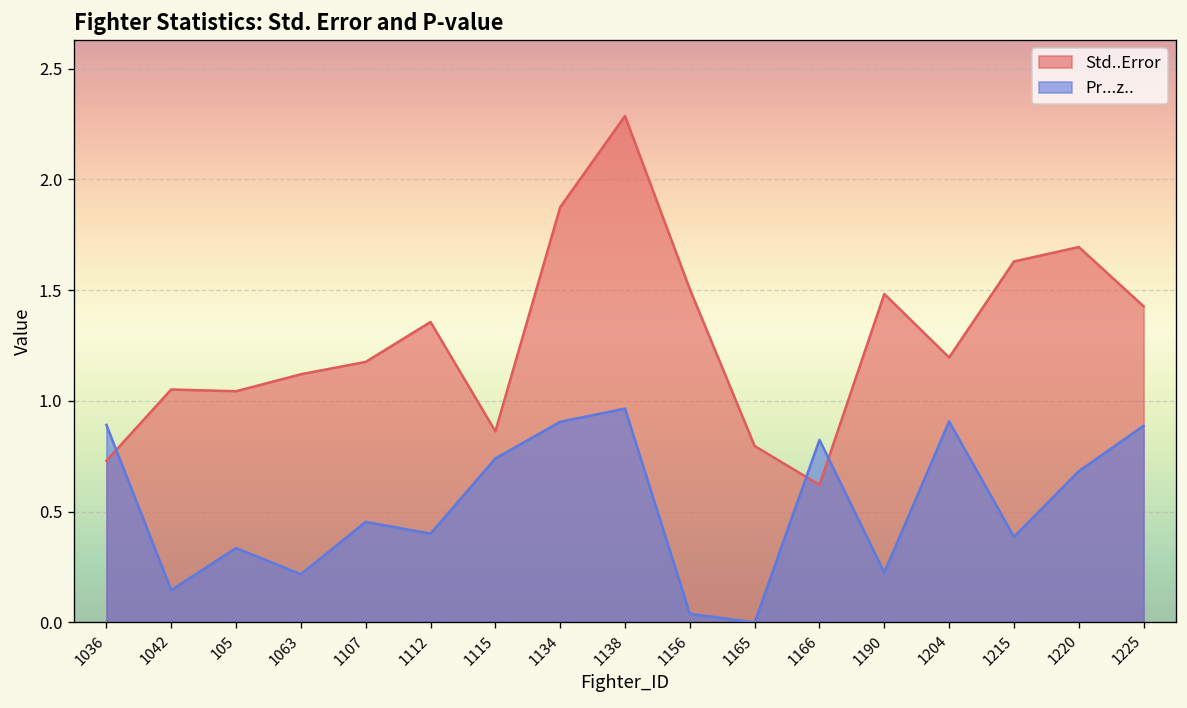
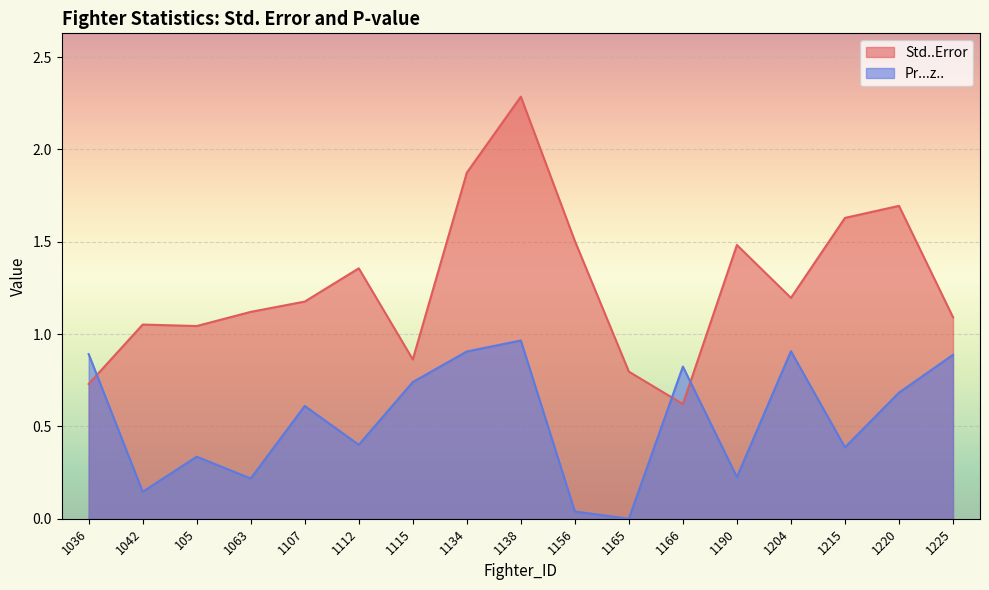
  {
    "Std..Error": {
      "1036": 0.73,
      "1042": 1.05,
      "105": 1.04,
      "1063": 1.12,
      "1107": 1.18,
      "1112": 1.36,
      "1115": 0.86,
      "1134": 1.87,
      "1138": 2.29,
      "1156": 1.50,
      "1165": 0.80,
      "1166": 0.62,
      "1190": 1.48,
      "1204": 1.20,
      "1215": 1.63,
      "1220": 1.69,
-     "1225": 1.43
+     "1225": 1.09
    },
    "Pr...z..": {
      "1036": 0.89,
      "1042": 0.15,
      "105": 0.34,
      "1063": 0.22,
-     "1107": 0.45,
+     "1107": 0.61,
      "1112": 0.40,
      "1115": 0.74,
      "1134": 0.91,
      "1138": 0.97,
      "1156": 0.04,
      "1165": 0.00,
      "1166": 0.82,
      "1190": 0.23,
      "1204": 0.91,
      "1215": 0.39,
      "1220": 0.68,
      "1225": 0.89
    }
  }
